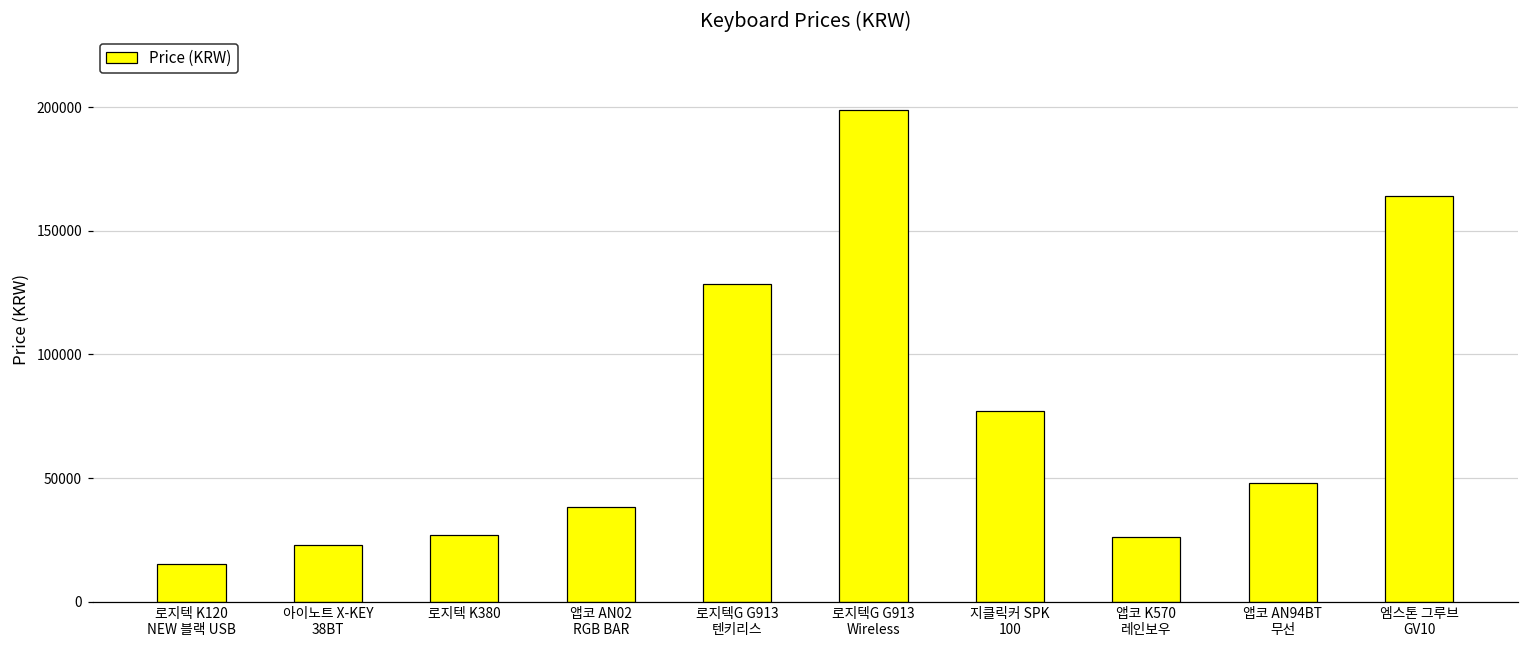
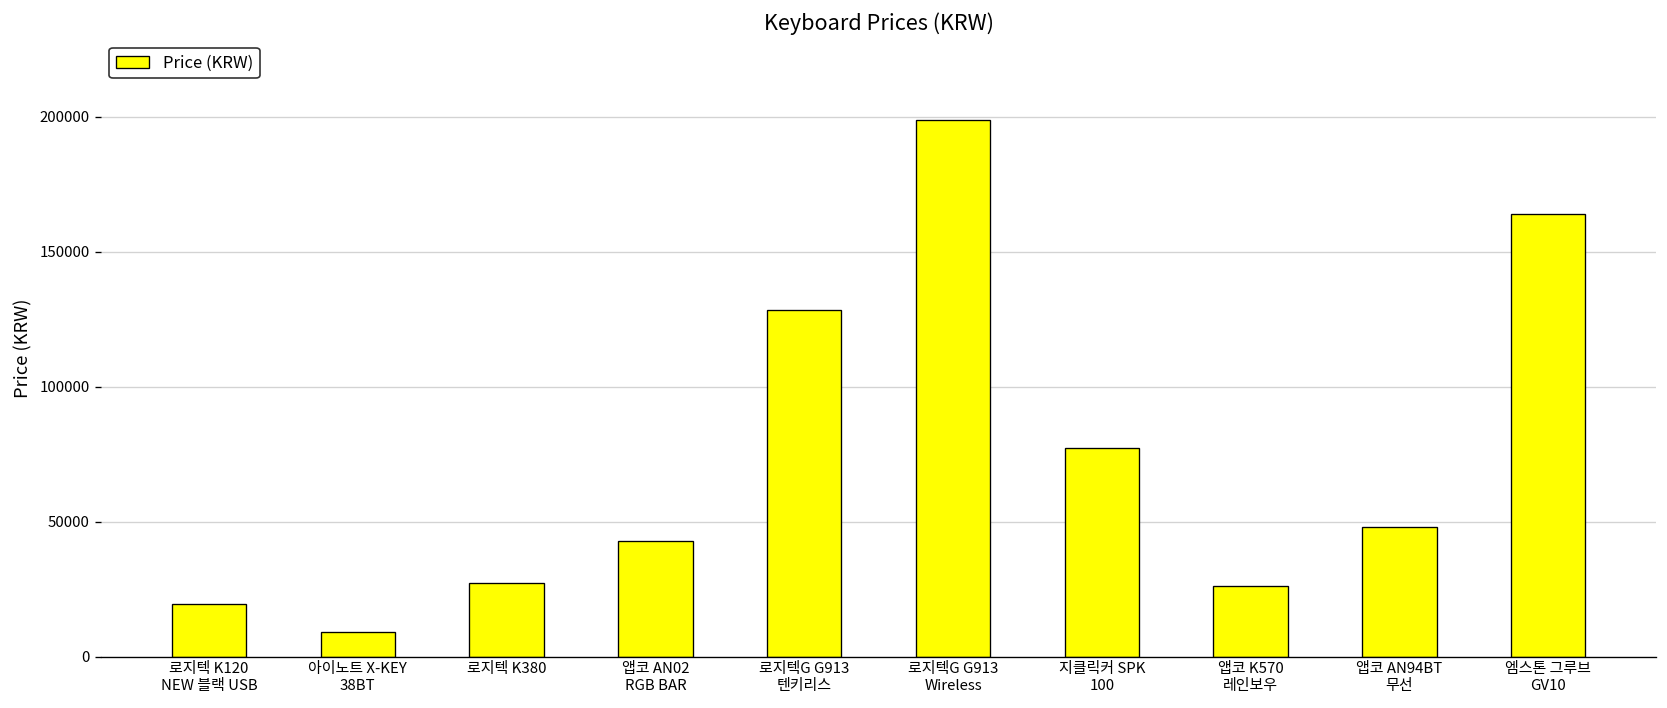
  {
-   "로지텍 K120 NEW 블랙 USB": 16000,
-   "아이노트 X-KEY 38BT": 23000,
+   "로지텍 K120 NEW 블랙 USB": 20000,
+   "아이노트 X-KEY 38BT": 9000,
    "로지텍 K380": 27000,
-   "앱코 AN02 RGB BAR": 38000,
+   "앱코 AN02 RGB BAR": 43000,
    "로지텍G G913 텐키리스": 129000,
    "로지텍G G913 Wireless": 199000,
    "지클릭커 SPK 100": 77000,
    "앱코 K570 레인보우": 26000,
    "앱코 AN94BT 무선": 48000,
    "엠스톤 그루브 GV10": 164000
  }
